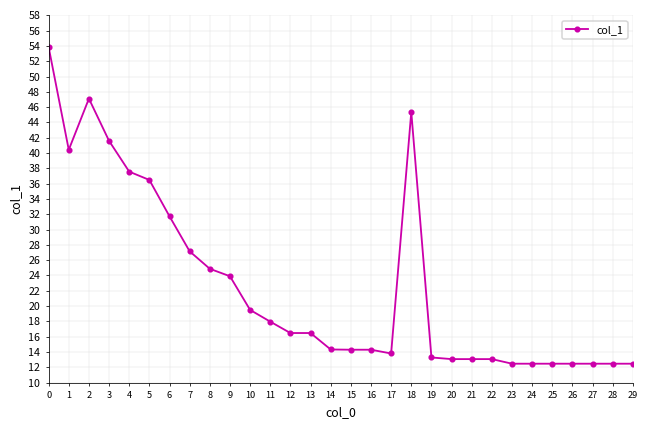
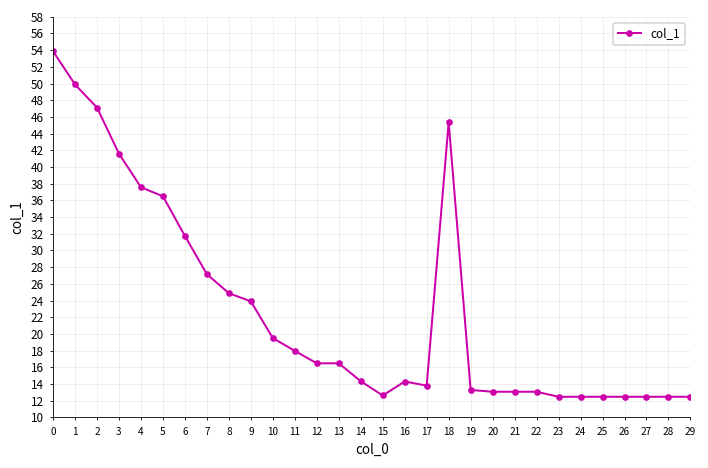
  {
    "0": 54,
-   "1": 40,
+   "1": 50,
    "2": 47,
    "3": 42,
    "4": 38,
    "5": 36,
    "6": 32,
    "7": 27,
    "8": 25,
    "9": 24,
    "10": 20,
    "11": 18,
    "12": 16,
    "13": 16,
    "14": 14,
-   "15": 14,
+   "15": 13,
    "16": 14,
    "17": 14,
    "18": 45,
    "19": 13,
    "20": 13,
    "21": 13,
    "22": 13,
    "23": 12,
    "24": 12,
    "25": 12,
    "26": 12,
    "27": 12,
    "28": 12,
    "29": 12
  }
